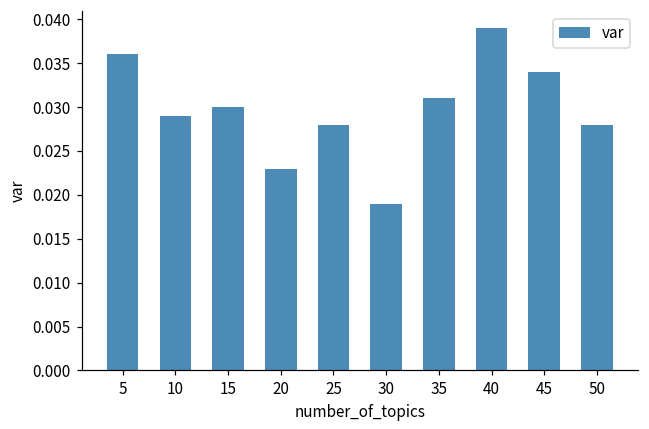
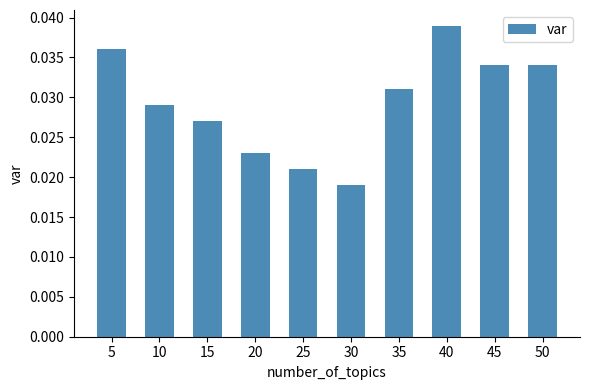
  {
    "5": 0.036,
    "10": 0.029,
-   "15": 0.030,
+   "15": 0.027,
    "20": 0.023,
-   "25": 0.028,
+   "25": 0.021,
    "30": 0.019,
    "35": 0.031,
    "40": 0.039,
    "45": 0.034,
-   "50": 0.028
+   "50": 0.034
  }
